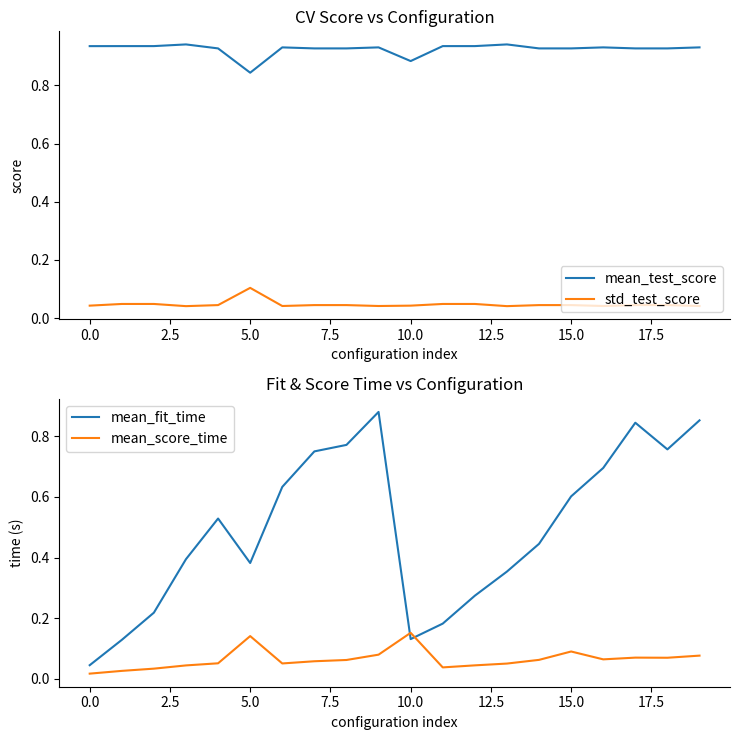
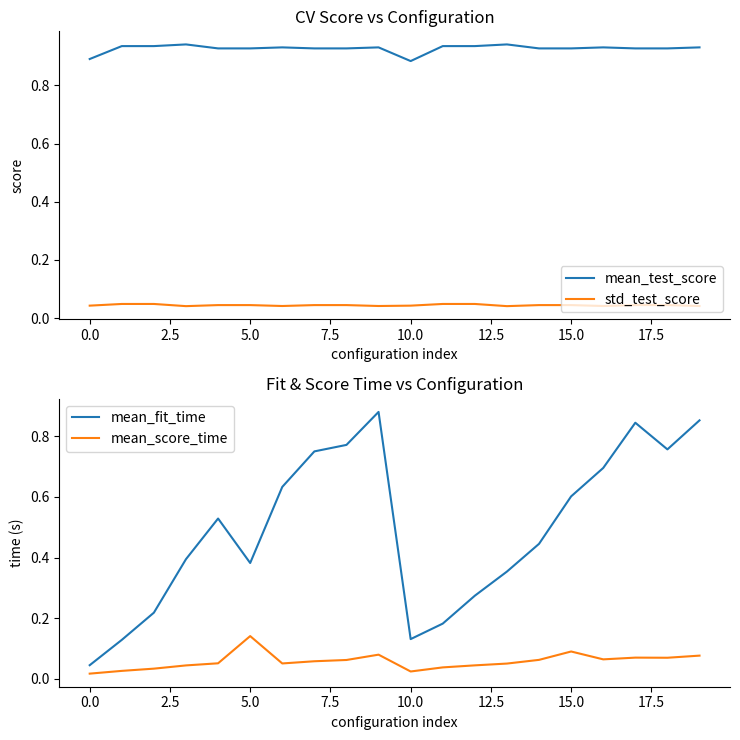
  {
    "CV Score vs Configuration": {
      "mean_test_score": {
-       "0.0": 0.94,
-       "5.0": 0.84,
+       "0.0": 0.89,
+       "5.0": 0.93,
        "10.0": 0.88,
        "15.0": 0.93
      },
      "std_test_score": {
        "0.0": 0.04,
-       "5.0": 0.10,
+       "5.0": 0.04,
        "10.0": 0.04
      }
    },
    "Fit & Score Time vs Configuration": {
      "mean_fit_time": {
        "0.0": 0.05,
        "5.0": 0.38,
        "10.0": 0.13,
        "15.0": 0.60
      },
      "mean_score_time": {
        "0.0": 0.02,
        "5.0": 0.14,
-       "10.0": 0.15,
+       "10.0": 0.02,
        "15.0": 0.09
      }
    }
  }
